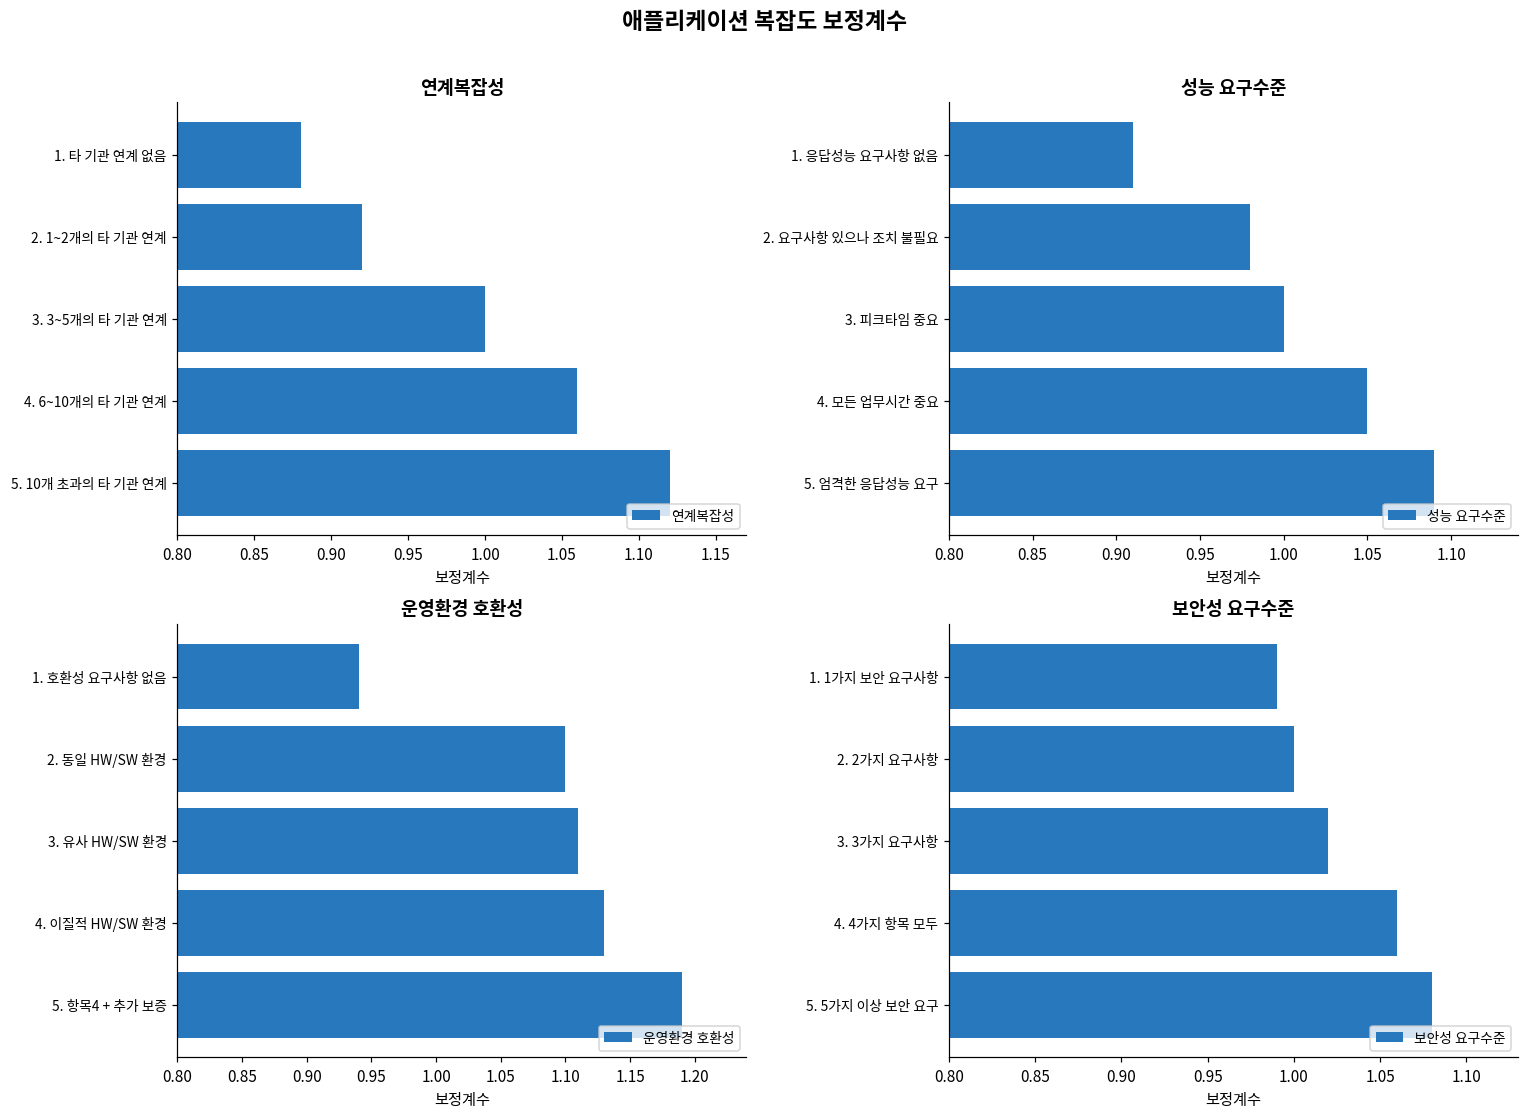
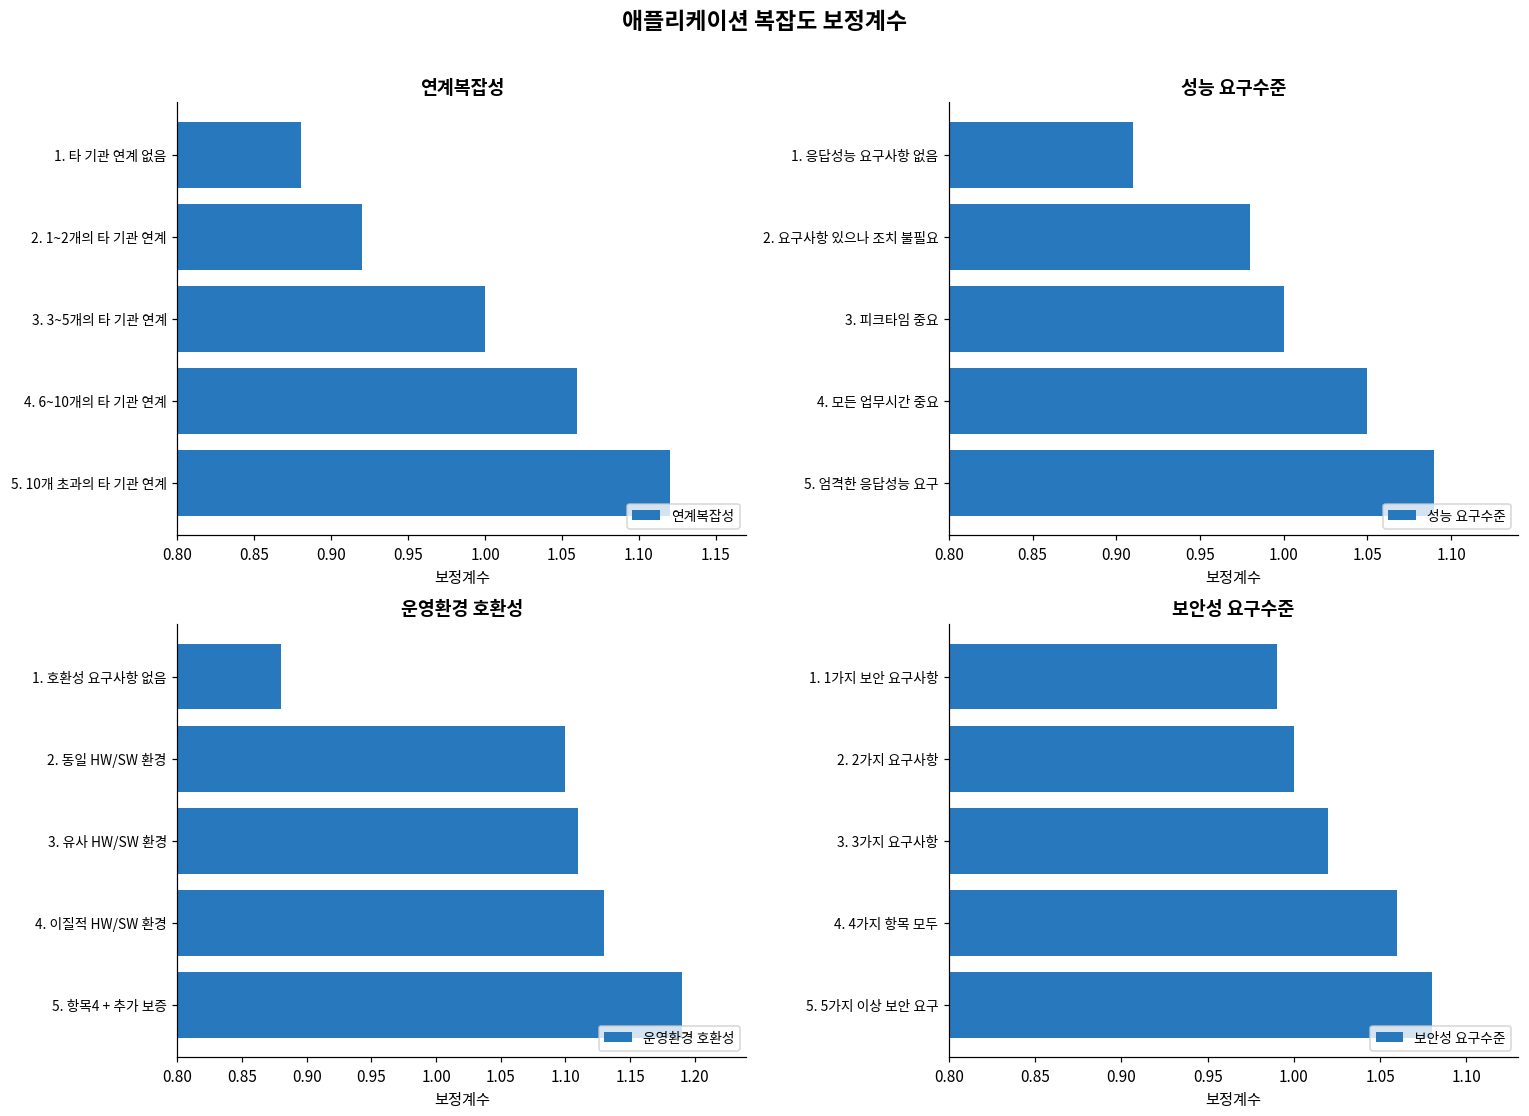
  {
    "연계복잡성": {
      "1. 타 기관 연계 없음": 0.880,
      "2. 1~2개의 타 기관 연계": 0.920,
      "3. 3~5개의 타 기관 연계": 1.000,
      "4. 6~10개의 타 기관 연계": 1.060,
      "5. 10개 초과의 타 기관 연계": 1.120
    },
    "성능 요구수준": {
      "1. 응답성능 요구사항 없음": 0.910,
      "2. 요구사항 있으나 조치 불필요": 0.980,
      "3. 피크타임 중요": 1.000,
      "4. 모든 업무시간 중요": 1.050,
      "5. 엄격한 응답성능 요구": 1.090
    },
    "운영환경 호환성": {
-     "1. 호환성 요구사항 없음": 0.94,
+     "1. 호환성 요구사항 없음": 0.88,
      "2. 동일 HW/SW 환경": 1.10,
      "3. 유사 HW/SW 환경": 1.11,
      "4. 이질적 HW/SW 환경": 1.13,
      "5. 항목4 + 추가 보증": 1.19
    },
    "보안성 요구수준": {
      "1. 1가지 보안 요구사항": 0.990,
      "2. 2가지 요구사항": 1.000,
      "3. 3가지 요구사항": 1.020,
      "4. 4가지 항목 모두": 1.060,
      "5. 5가지 이상 보안 요구": 1.080
    }
  }
